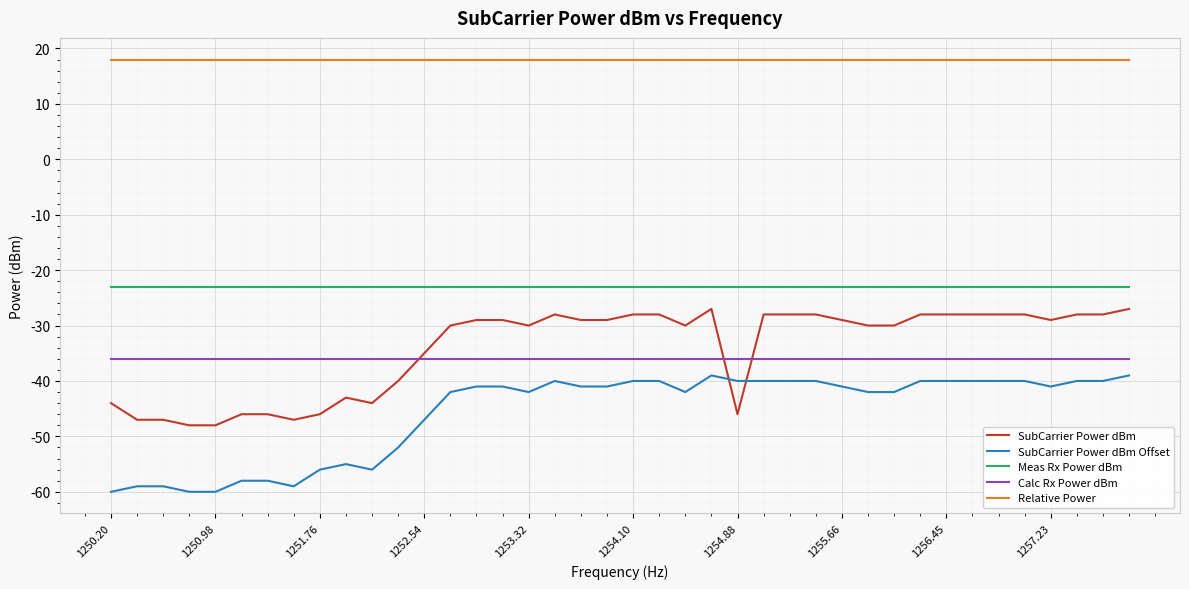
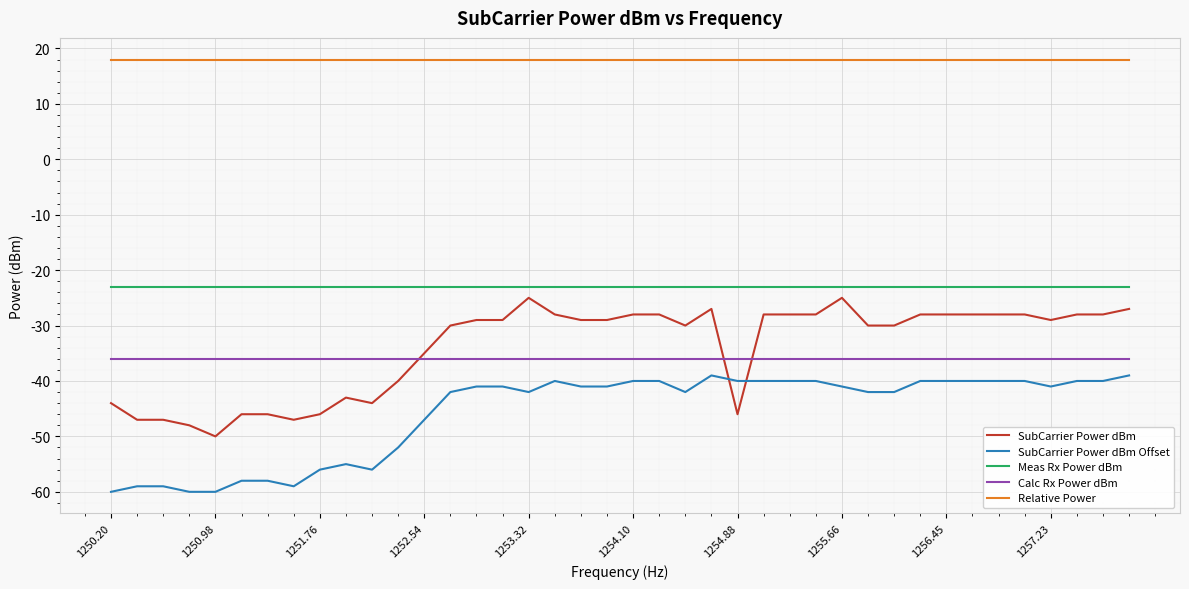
  {
    "SubCarrier Power dBm": {
      "1250.20": -44,
-     "1250.98": -48,
+     "1250.98": -50,
      "1251.76": -46,
      "1252.54": -35,
-     "1253.32": -30,
+     "1253.32": -25,
      "1254.10": -28,
      "1254.88": -46,
-     "1255.66": -29,
+     "1255.66": -25,
      "1256.45": -28,
      "1257.23": -29
    },
    "SubCarrier Power dBm Offset": {
      "1250.20": -60,
      "1250.98": -60,
      "1251.76": -56,
      "1252.54": -47,
      "1253.32": -42,
      "1254.10": -40,
      "1254.88": -40,
      "1255.66": -41,
      "1256.45": -40,
      "1257.23": -41
    },
    "Meas Rx Power dBm": {
      "1250.20": -23,
      "1250.98": -23,
      "1251.76": -23,
      "1252.54": -23,
      "1253.32": -23,
      "1254.10": -23,
      "1254.88": -23,
      "1255.66": -23,
      "1256.45": -23,
      "1257.23": -23
    },
    "Calc Rx Power dBm": {
      "1250.20": -36,
      "1250.98": -36,
      "1251.76": -36,
      "1252.54": -36,
      "1253.32": -36,
      "1254.10": -36,
      "1254.88": -36,
      "1255.66": -36,
      "1256.45": -36,
      "1257.23": -36
    },
    "Relative Power": {
      "1250.20": 18,
      "1250.98": 18,
      "1251.76": 18,
      "1252.54": 18,
      "1253.32": 18,
      "1254.10": 18,
      "1254.88": 18,
      "1255.66": 18,
      "1256.45": 18,
      "1257.23": 18
    }
  }
